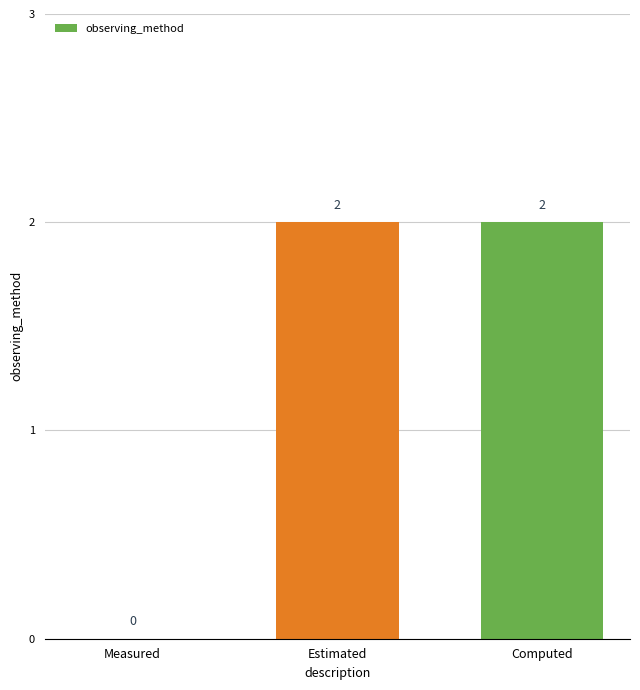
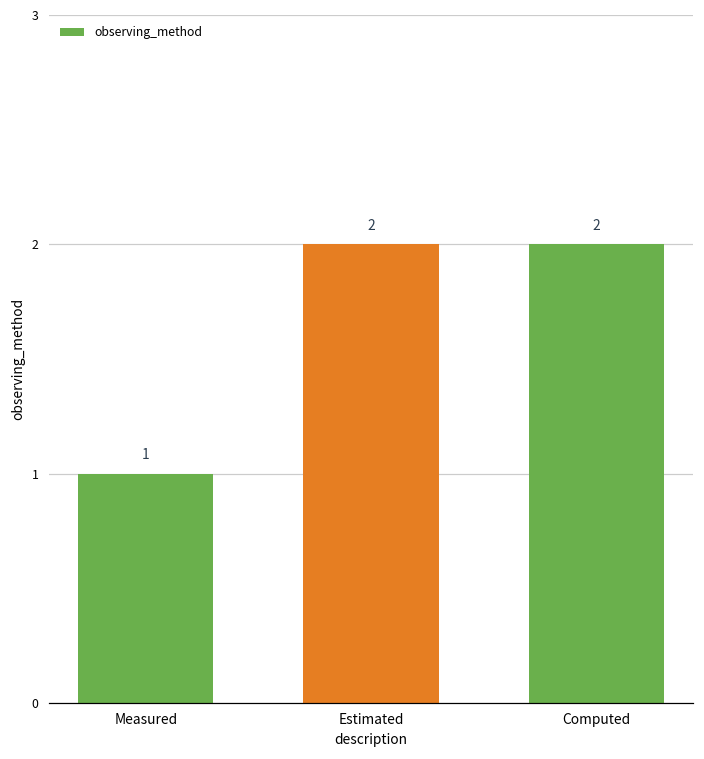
  {
-   "Measured": 0,
+   "Measured": 1,
    "Estimated": 2,
    "Computed": 2
  }
